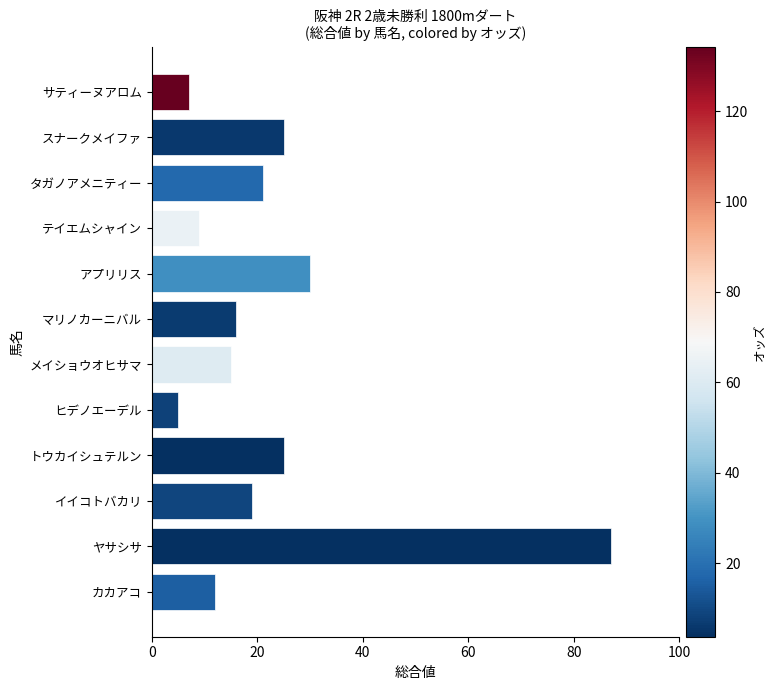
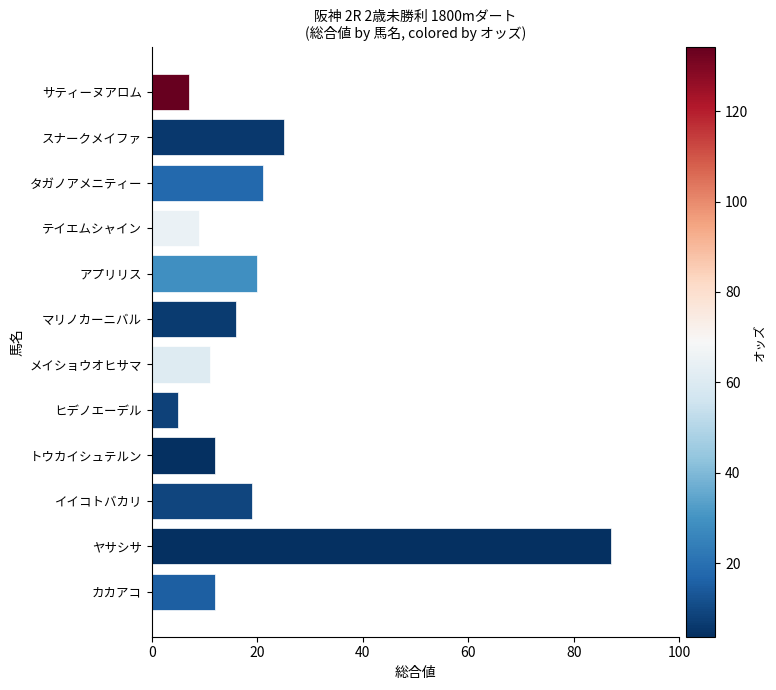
  {
    "サティーヌアロム": 7,
    "スナークメイファ": 25,
    "タガノアメニティー": 21,
    "テイエムシャイン": 9,
-   "アプリリス": 30,
+   "アプリリス": 20,
    "マリノカーニバル": 16,
-   "メイショウオヒサマ": 15,
+   "メイショウオヒサマ": 11,
    "ヒデノエーデル": 5,
-   "トウカイシュテルン": 25,
+   "トウカイシュテルン": 12,
    "イイコトバカリ": 19,
    "ヤサシサ": 87,
    "カカアコ": 12
  }
